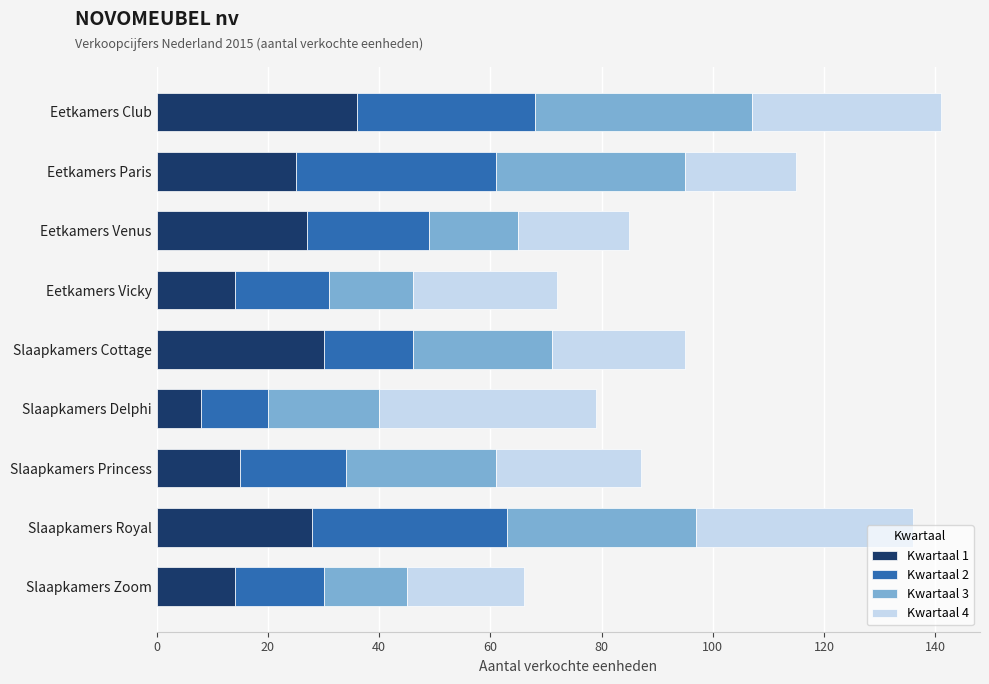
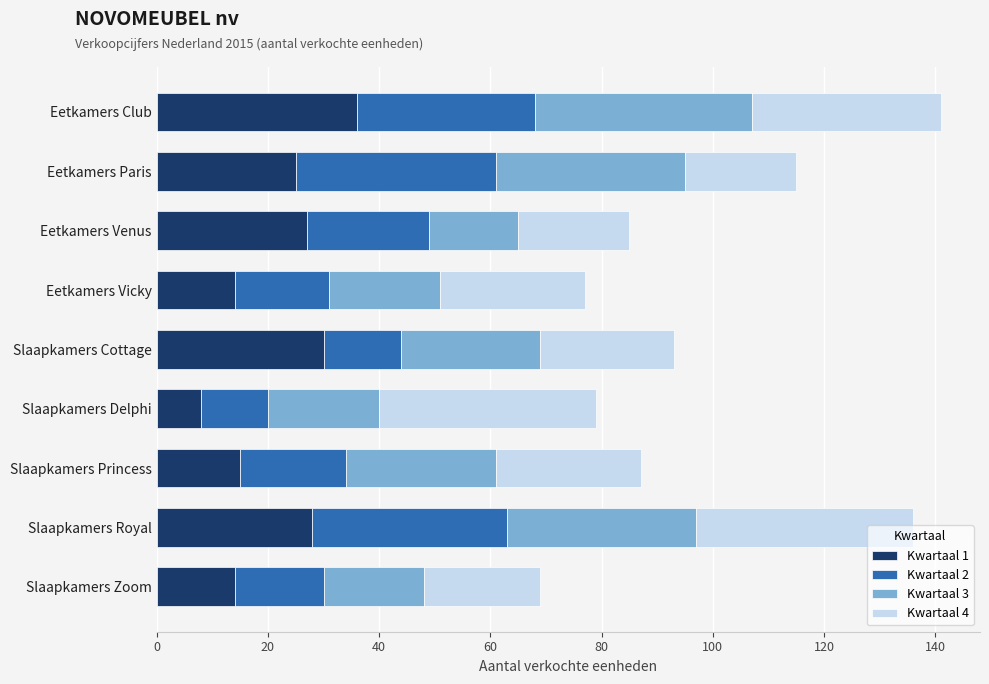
  {
    "Kwartaal 1": {
      "Eetkamers Club": 36,
      "Eetkamers Paris": 25,
      "Eetkamers Venus": 27,
      "Eetkamers Vicky": 14,
      "Slaapkamers Cottage": 30,
      "Slaapkamers Delphi": 8,
      "Slaapkamers Princess": 15,
      "Slaapkamers Royal": 28,
      "Slaapkamers Zoom": 14
    },
    "Kwartaal 2": {
      "Eetkamers Club": 32,
      "Eetkamers Paris": 36,
      "Eetkamers Venus": 22,
      "Eetkamers Vicky": 17,
-     "Slaapkamers Cottage": 16,
+     "Slaapkamers Cottage": 14,
      "Slaapkamers Delphi": 12,
      "Slaapkamers Princess": 19,
      "Slaapkamers Royal": 35,
      "Slaapkamers Zoom": 16
    },
    "Kwartaal 3": {
      "Eetkamers Club": 39,
      "Eetkamers Paris": 34,
      "Eetkamers Venus": 16,
-     "Eetkamers Vicky": 15,
+     "Eetkamers Vicky": 20,
      "Slaapkamers Cottage": 25,
      "Slaapkamers Delphi": 20,
      "Slaapkamers Princess": 27,
      "Slaapkamers Royal": 34,
-     "Slaapkamers Zoom": 15
+     "Slaapkamers Zoom": 18
    },
    "Kwartaal 4": {
      "Eetkamers Club": 34,
      "Eetkamers Paris": 20,
      "Eetkamers Venus": 20,
      "Eetkamers Vicky": 26,
      "Slaapkamers Cottage": 24,
      "Slaapkamers Delphi": 39,
      "Slaapkamers Princess": 26,
      "Slaapkamers Zoom": 21
    }
  }
